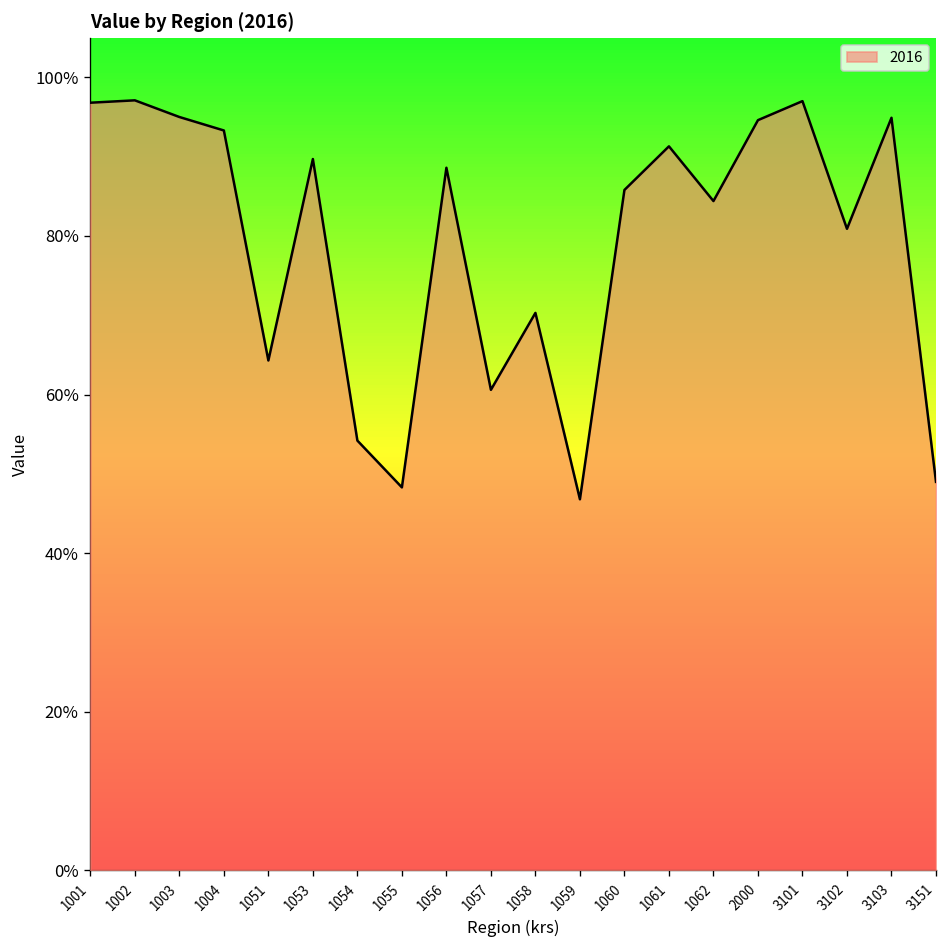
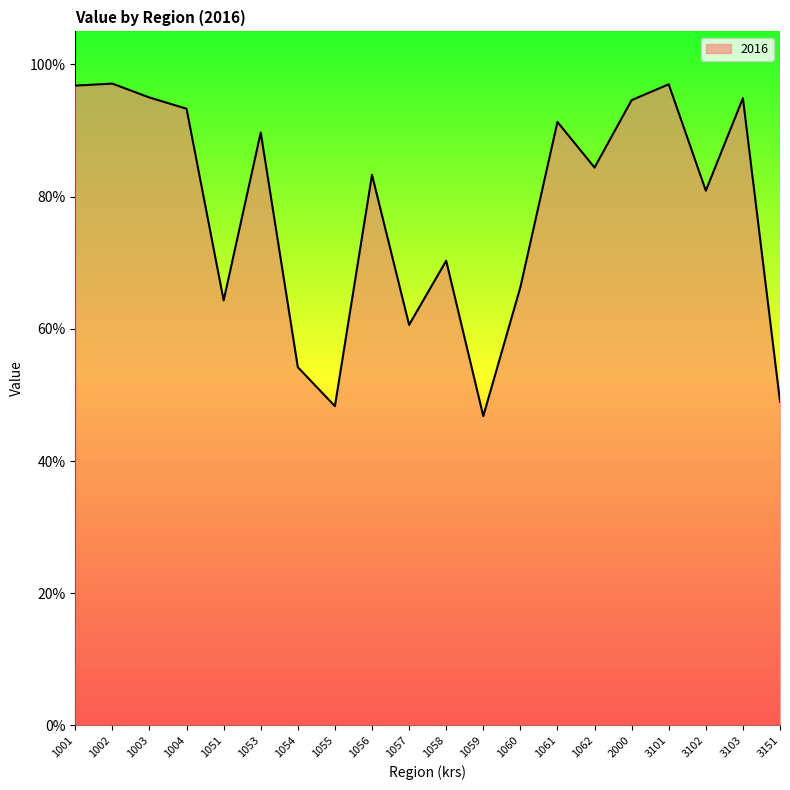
  {
    "1001": "97%",
    "1002": "97%",
    "1003": "95%",
    "1004": "93%",
    "1051": "64%",
    "1053": "90%",
    "1054": "54%",
    "1055": "48%",
-   "1056": "89%",
+   "1056": "83%",
    "1057": "61%",
    "1058": "70%",
    "1059": "47%",
-   "1060": "86%",
+   "1060": "66%",
    "1061": "91%",
    "1062": "84%",
    "2000": "95%",
    "3101": "97%",
    "3102": "81%",
    "3103": "95%",
    "3151": "49%"
  }
